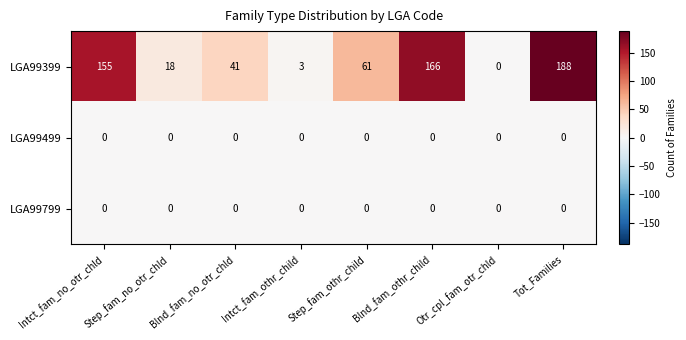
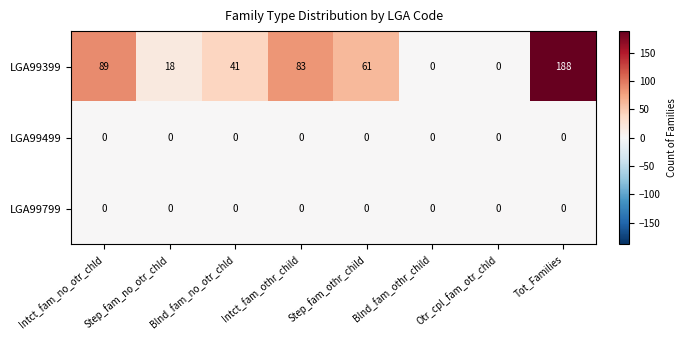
  {
    "LGA99399": {
-     "Intct_fam_no_otr_chld": 155,
+     "Intct_fam_no_otr_chld": 89,
      "Step_fam_no_otr_chld": 18,
      "Blnd_fam_no_otr_chld": 41,
-     "Intct_fam_othr_child": 3,
+     "Intct_fam_othr_child": 83,
      "Step_fam_othr_child": 61,
-     "Blnd_fam_othr_child": 166,
+     "Blnd_fam_othr_child": 0,
      "Otr_cpl_fam_otr_chld": 0,
      "Tot_Families": 188
    },
    "LGA99499": {
      "Intct_fam_no_otr_chld": 0,
      "Step_fam_no_otr_chld": 0,
      "Blnd_fam_no_otr_chld": 0,
      "Intct_fam_othr_child": 0,
      "Step_fam_othr_child": 0,
      "Blnd_fam_othr_child": 0,
      "Otr_cpl_fam_otr_chld": 0,
      "Tot_Families": 0
    },
    "LGA99799": {
      "Intct_fam_no_otr_chld": 0,
      "Step_fam_no_otr_chld": 0,
      "Blnd_fam_no_otr_chld": 0,
      "Intct_fam_othr_child": 0,
      "Step_fam_othr_child": 0,
      "Blnd_fam_othr_child": 0,
      "Otr_cpl_fam_otr_chld": 0,
      "Tot_Families": 0
    }
  }
